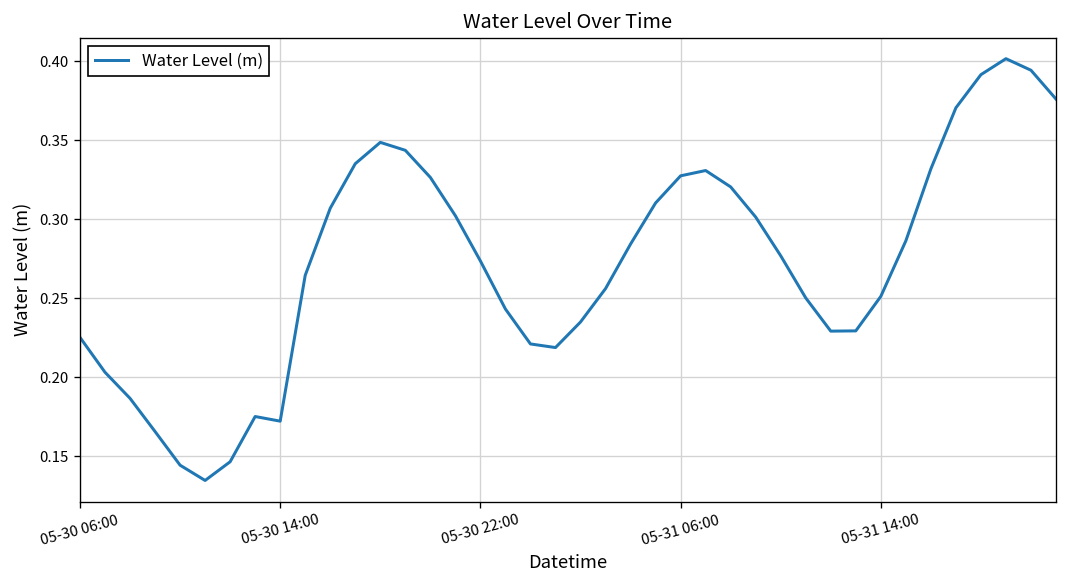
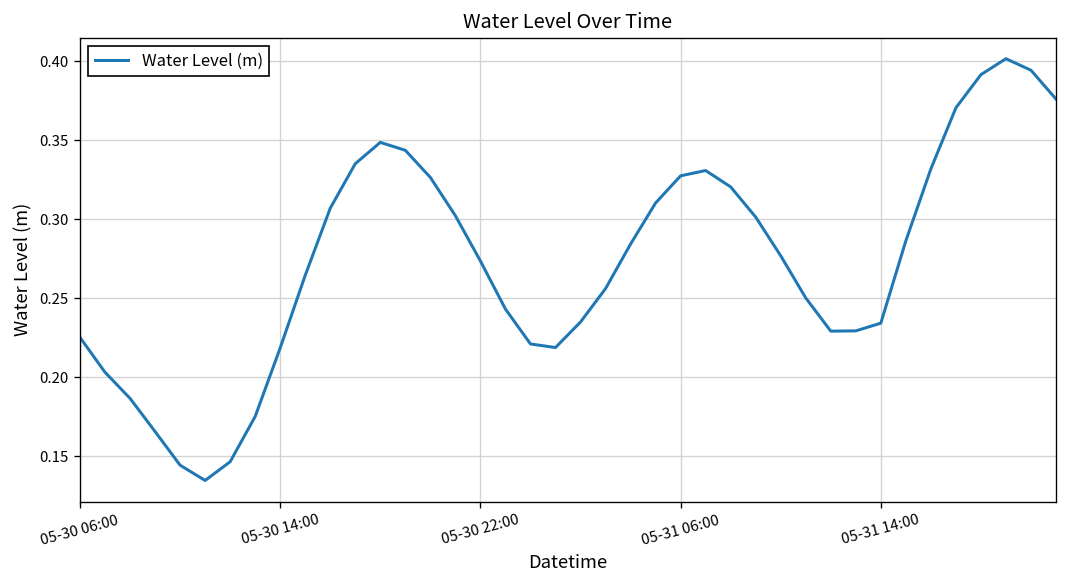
  {
    "05-30 06:00": 0.225,
-   "05-30 14:00": 0.172,
+   "05-30 14:00": 0.219,
    "05-30 22:00": 0.274,
    "05-31 06:00": 0.327,
-   "05-31 14:00": 0.251
+   "05-31 14:00": 0.234
  }
